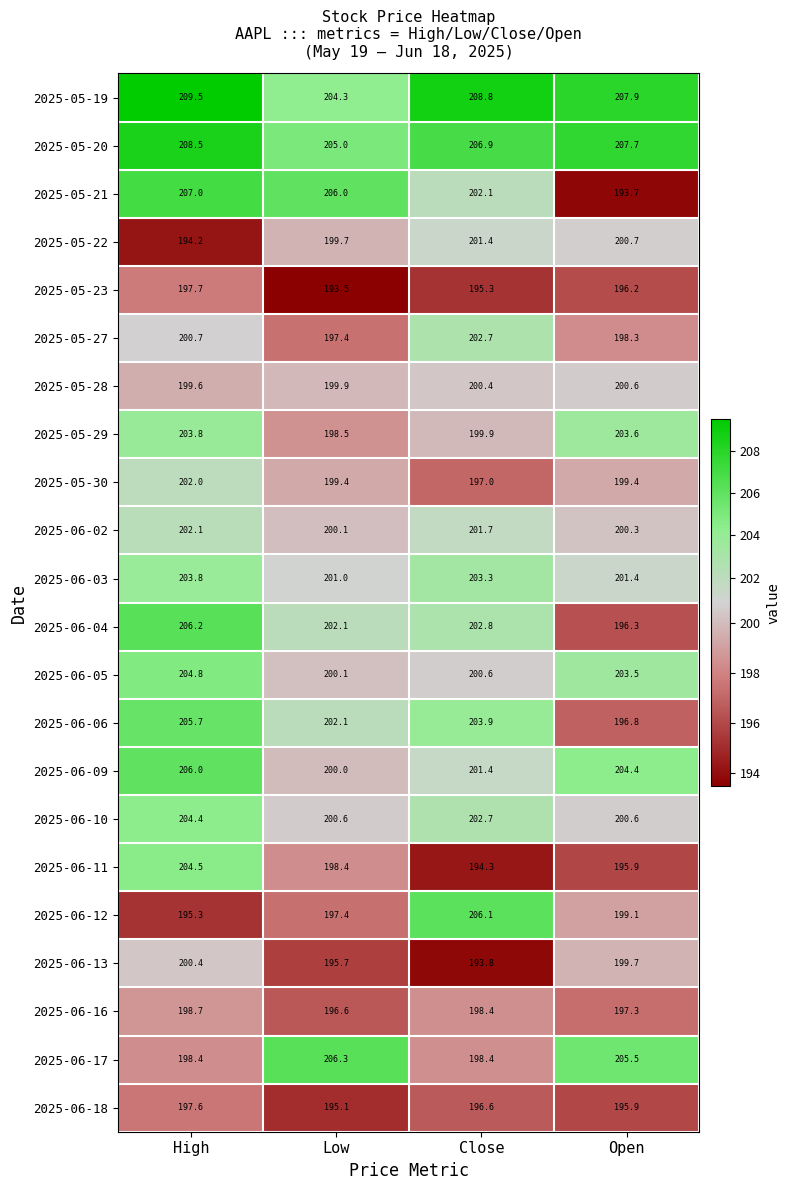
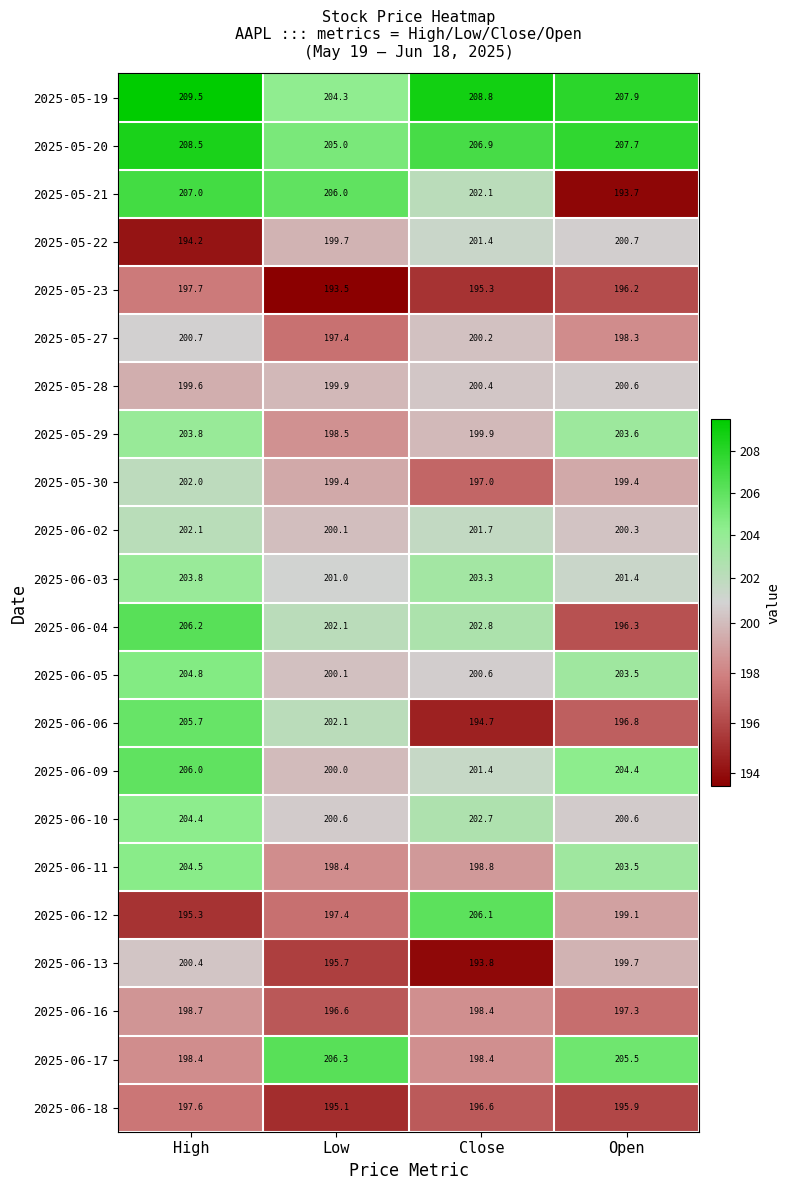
  {
    "2025-05-19": {
      "High": 209.5,
      "Low": 204.3,
      "Close": 208.8,
      "Open": 207.9
    },
    "2025-05-20": {
      "High": 208.5,
      "Low": 205.0,
      "Close": 206.9,
      "Open": 207.7
    },
    "2025-05-21": {
      "High": 207.0,
      "Low": 206.0,
      "Close": 202.1,
      "Open": 193.7
    },
    "2025-05-22": {
      "High": 194.2,
      "Low": 199.7,
      "Close": 201.4,
      "Open": 200.7
    },
    "2025-05-23": {
      "High": 197.7,
      "Low": 193.5,
      "Close": 195.3,
      "Open": 196.2
    },
    "2025-05-27": {
      "High": 200.7,
      "Low": 197.4,
-     "Close": 202.7,
+     "Close": 200.2,
      "Open": 198.3
    },
    "2025-05-28": {
      "High": 199.6,
      "Low": 199.9,
      "Close": 200.4,
      "Open": 200.6
    },
    "2025-05-29": {
      "High": 203.8,
      "Low": 198.5,
      "Close": 199.9,
      "Open": 203.6
    },
    "2025-05-30": {
      "High": 202.0,
      "Low": 199.4,
      "Close": 197.0,
      "Open": 199.4
    },
    "2025-06-02": {
      "High": 202.1,
      "Low": 200.1,
      "Close": 201.7,
      "Open": 200.3
    },
    "2025-06-03": {
      "High": 203.8,
      "Low": 201.0,
      "Close": 203.3,
      "Open": 201.4
    },
    "2025-06-04": {
      "High": 206.2,
      "Low": 202.1,
      "Close": 202.8,
      "Open": 196.3
    },
    "2025-06-05": {
      "High": 204.8,
      "Low": 200.1,
      "Close": 200.6,
      "Open": 203.5
    },
    "2025-06-06": {
      "High": 205.7,
      "Low": 202.1,
-     "Close": 203.9,
+     "Close": 194.7,
      "Open": 196.8
    },
    "2025-06-09": {
      "High": 206.0,
      "Low": 200.0,
      "Close": 201.4,
      "Open": 204.4
    },
    "2025-06-10": {
      "High": 204.4,
      "Low": 200.6,
      "Close": 202.7,
      "Open": 200.6
    },
    "2025-06-11": {
      "High": 204.5,
      "Low": 198.4,
-     "Close": 194.3,
-     "Open": 195.9
+     "Close": 198.8,
+     "Open": 203.5
    },
    "2025-06-12": {
      "High": 195.3,
      "Low": 197.4,
      "Close": 206.1,
      "Open": 199.1
    },
    "2025-06-13": {
      "High": 200.4,
      "Low": 195.7,
      "Close": 193.8,
      "Open": 199.7
    },
    "2025-06-16": {
      "High": 198.7,
      "Low": 196.6,
      "Close": 198.4,
      "Open": 197.3
    },
    "2025-06-17": {
      "High": 198.4,
      "Low": 206.3,
      "Close": 198.4,
      "Open": 205.5
    },
    "2025-06-18": {
      "High": 197.6,
      "Low": 195.1,
      "Close": 196.6,
      "Open": 195.9
    }
  }
